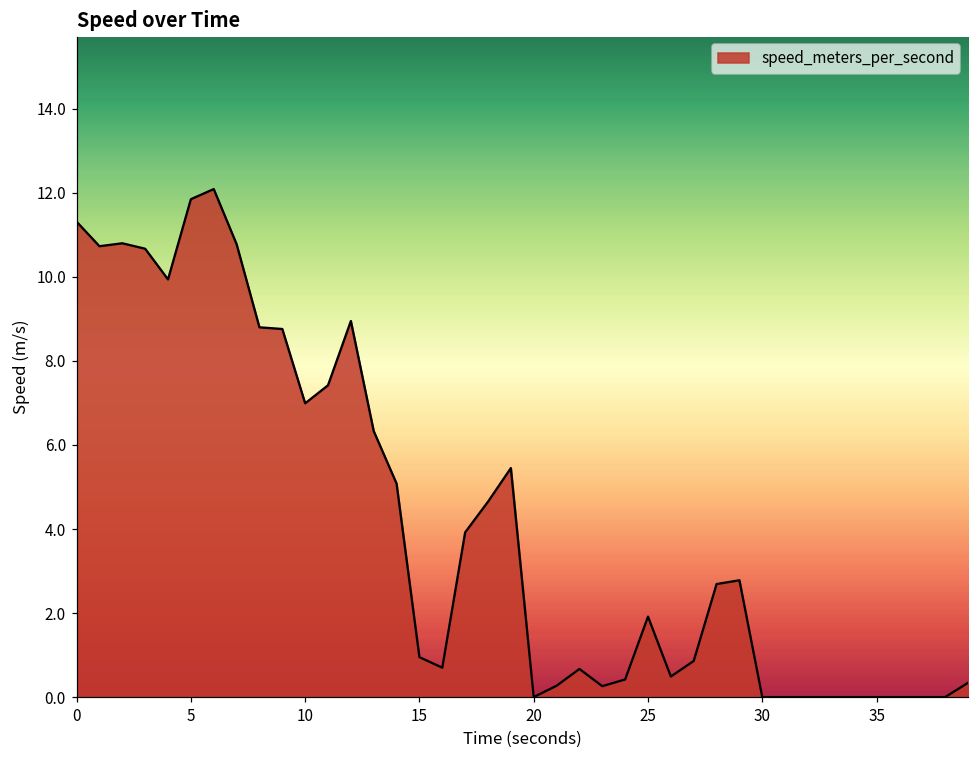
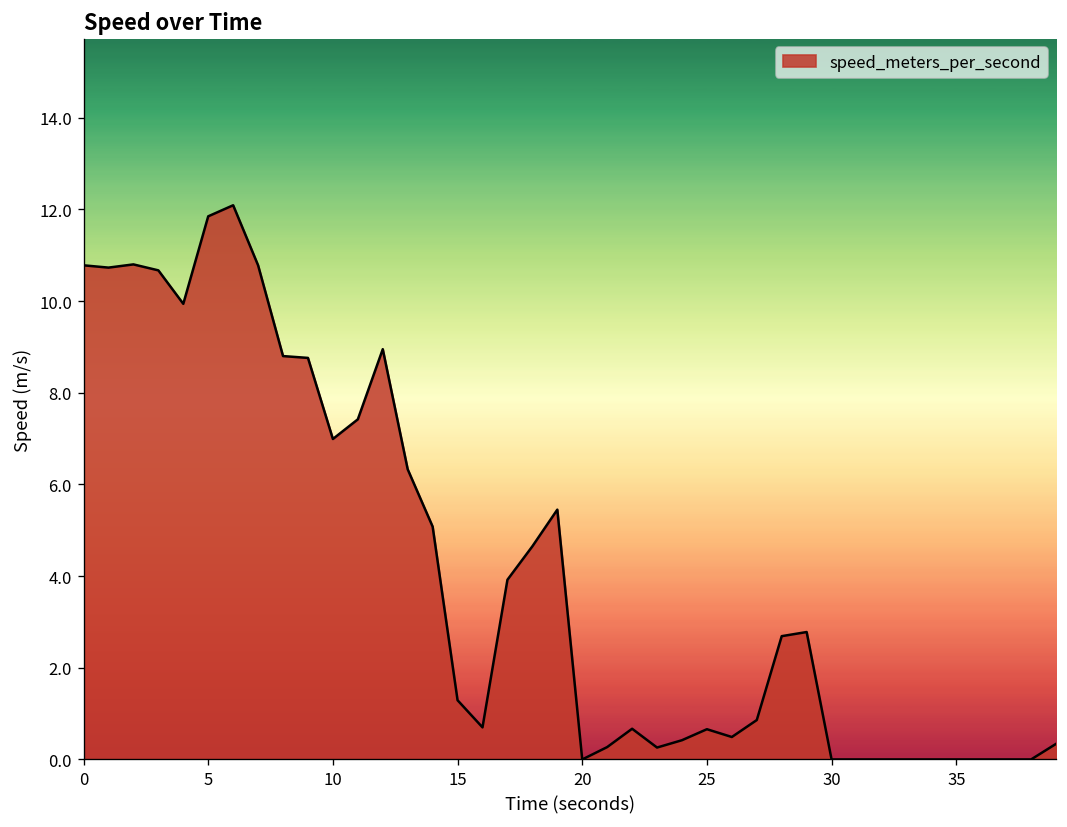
  {
-   "0": 11.3,
+   "0": 10.8,
    "5": 11.8,
    "10": 7.0,
-   "15": 0.9,
+   "15": 1.3,
    "20": 0.0,
-   "25": 1.9,
+   "25": 0.7,
    "30": 0.0,
    "35": 0.0
  }
